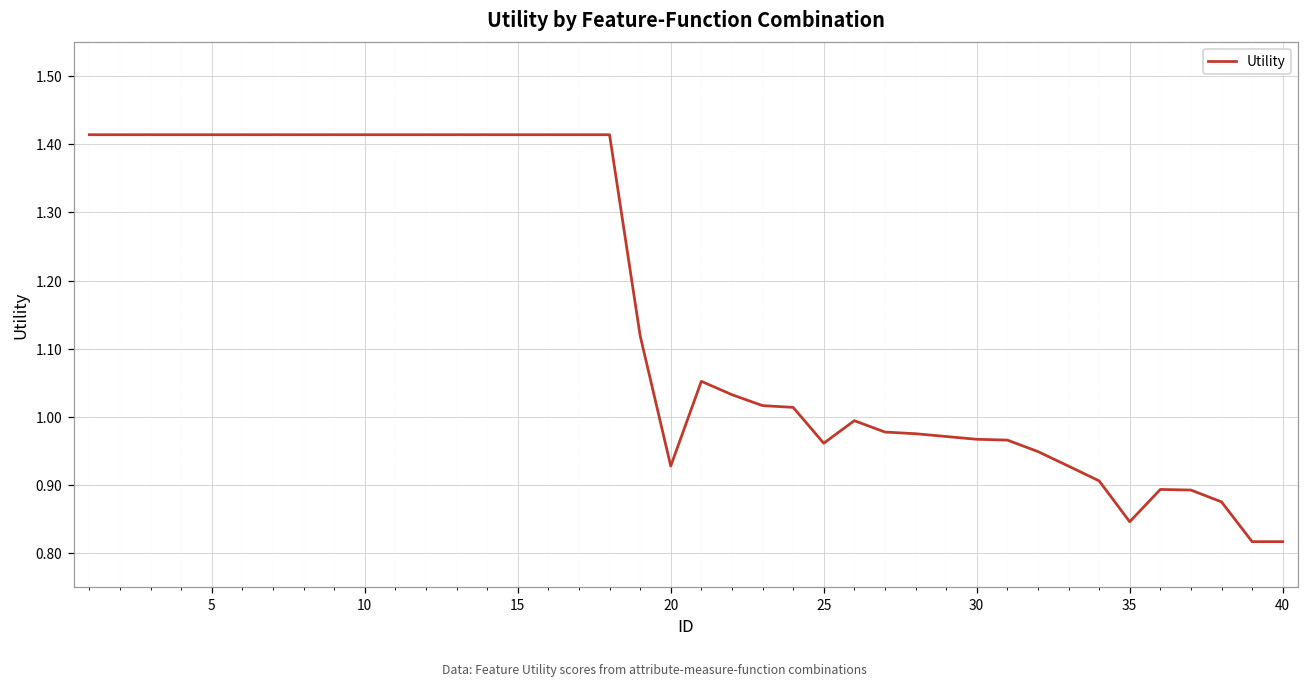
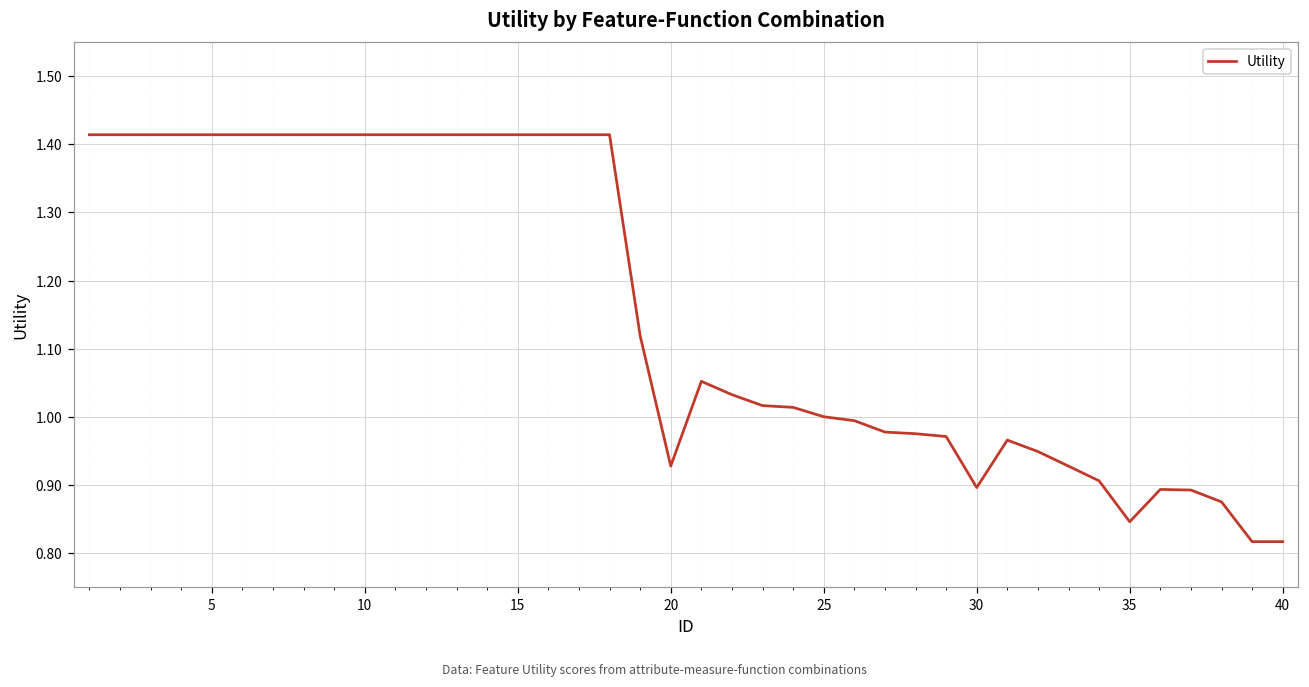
  {
    "5": 1.41,
    "10": 1.41,
    "15": 1.41,
    "20": 0.93,
-   "25": 0.96,
-   "30": 0.97,
+   "25": 1.00,
+   "30": 0.90,
    "35": 0.85,
    "40": 0.82
  }
